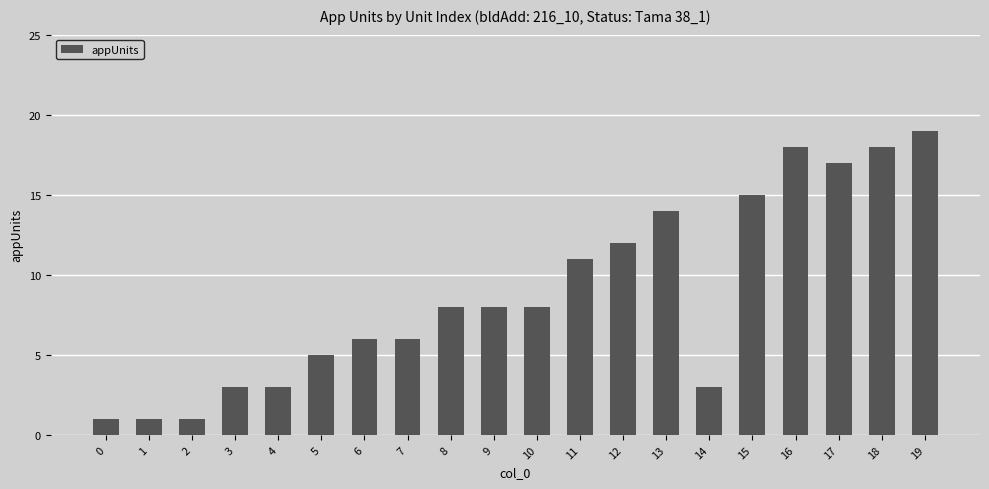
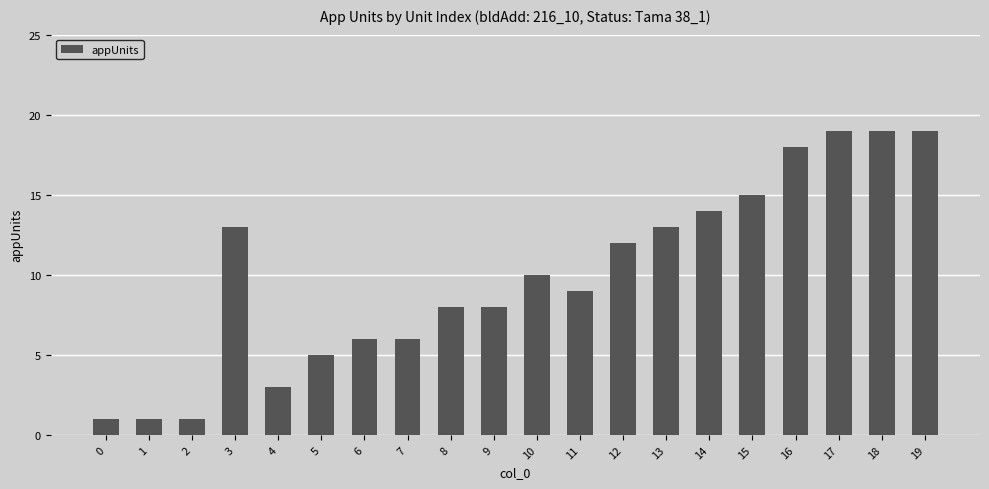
  {
    "0": 1,
    "1": 1,
    "2": 1,
-   "3": 3,
+   "3": 13,
    "4": 3,
    "5": 5,
    "6": 6,
    "7": 6,
    "8": 8,
    "9": 8,
-   "10": 8,
-   "11": 11,
+   "10": 10,
+   "11": 9,
    "12": 12,
-   "13": 14,
-   "14": 3,
+   "13": 13,
+   "14": 14,
    "15": 15,
    "16": 18,
-   "17": 17,
-   "18": 18,
+   "17": 19,
+   "18": 19,
    "19": 19
  }
